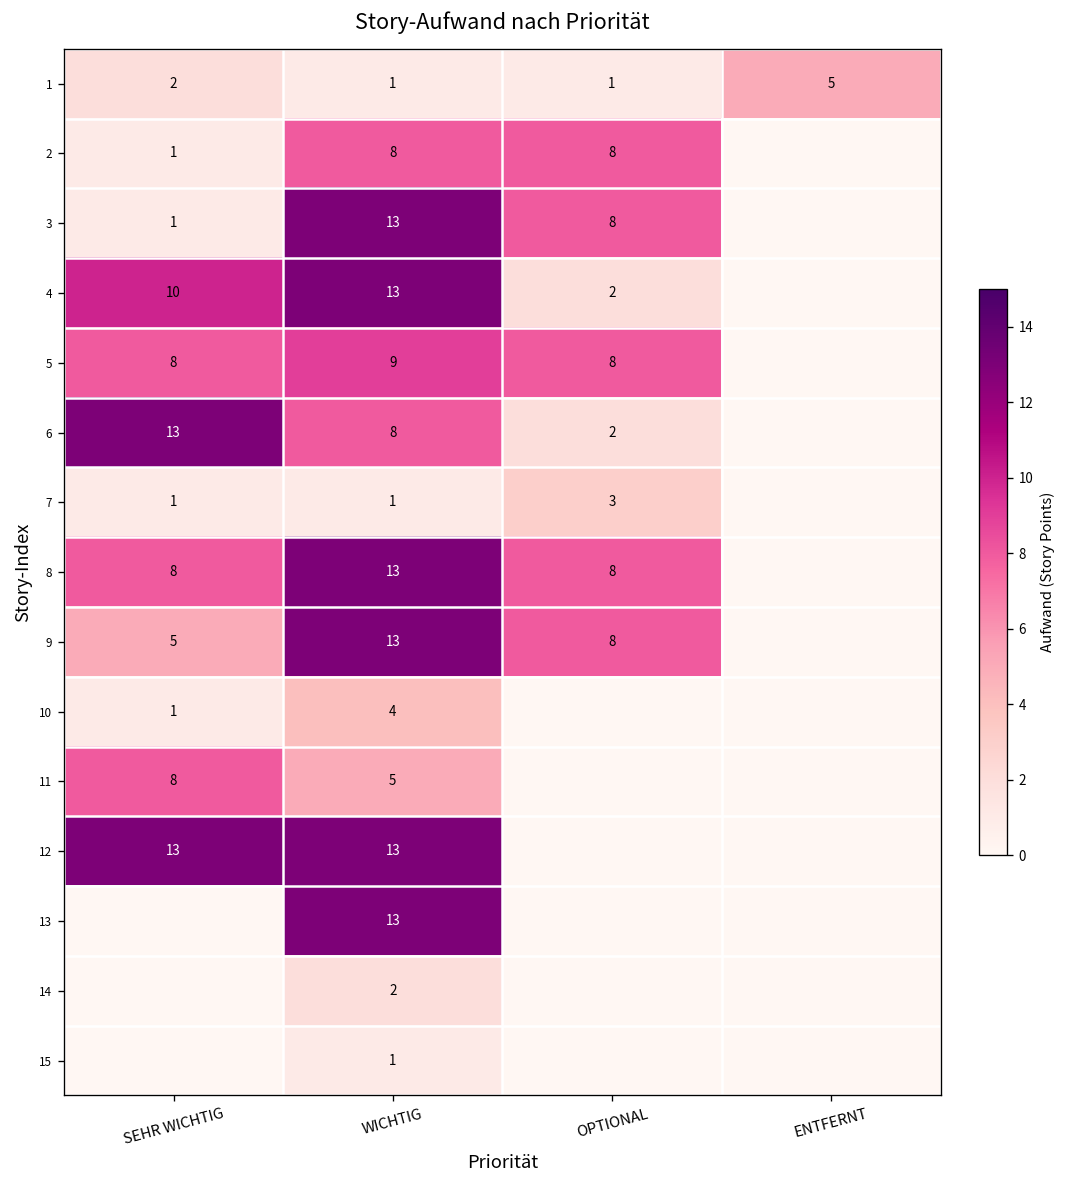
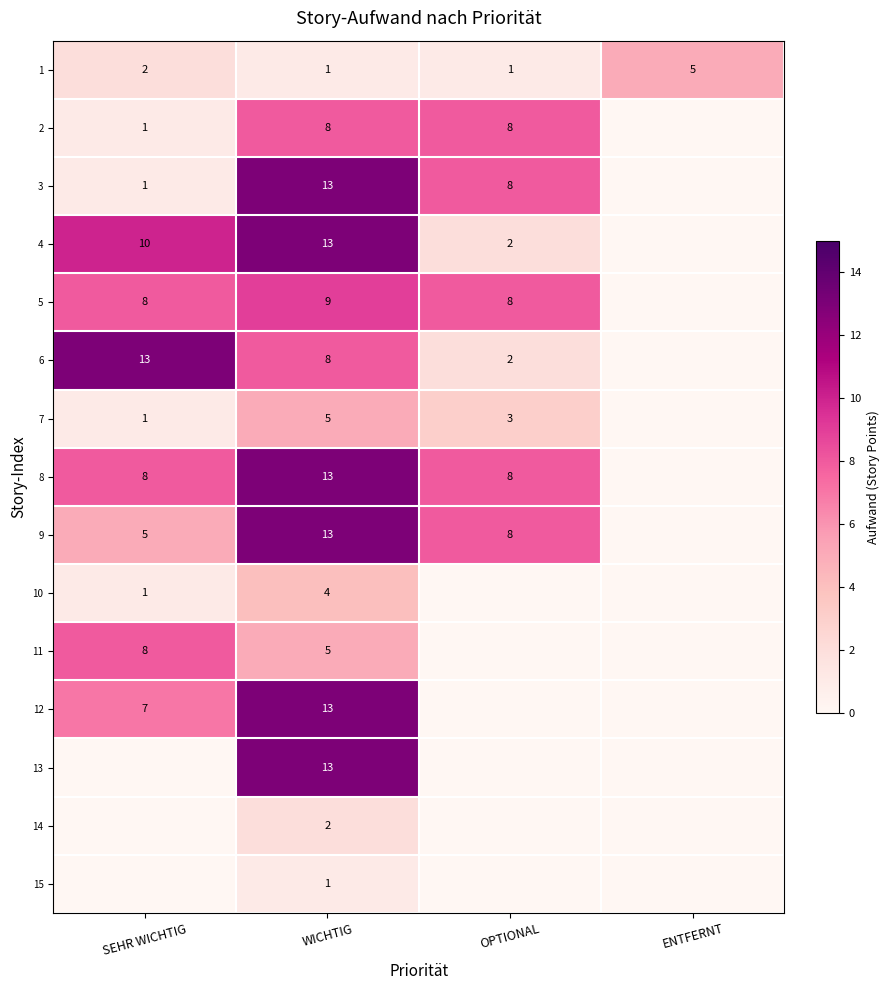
  {
    "1": {
      "SEHR WICHTIG": 2,
      "WICHTIG": 1,
      "OPTIONAL": 1,
      "ENTFERNT": 5
    },
    "2": {
      "SEHR WICHTIG": 1,
      "WICHTIG": 8,
      "OPTIONAL": 8
    },
    "3": {
      "SEHR WICHTIG": 1,
      "WICHTIG": 13,
      "OPTIONAL": 8
    },
    "4": {
      "SEHR WICHTIG": 10,
      "WICHTIG": 13,
      "OPTIONAL": 2
    },
    "5": {
      "SEHR WICHTIG": 8,
      "WICHTIG": 9,
      "OPTIONAL": 8
    },
    "6": {
      "SEHR WICHTIG": 13,
      "WICHTIG": 8,
      "OPTIONAL": 2
    },
    "7": {
      "SEHR WICHTIG": 1,
-     "WICHTIG": 1,
+     "WICHTIG": 5,
      "OPTIONAL": 3
    },
    "8": {
      "SEHR WICHTIG": 8,
      "WICHTIG": 13,
      "OPTIONAL": 8
    },
    "9": {
      "SEHR WICHTIG": 5,
      "WICHTIG": 13,
      "OPTIONAL": 8
    },
    "10": {
      "SEHR WICHTIG": 1,
      "WICHTIG": 4
    },
    "11": {
      "SEHR WICHTIG": 8,
      "WICHTIG": 5
    },
    "12": {
-     "SEHR WICHTIG": 13,
+     "SEHR WICHTIG": 7,
      "WICHTIG": 13
    },
    "13": {
      "WICHTIG": 13
    },
    "14": {
      "WICHTIG": 2
    },
    "15": {
      "WICHTIG": 1
    }
  }
